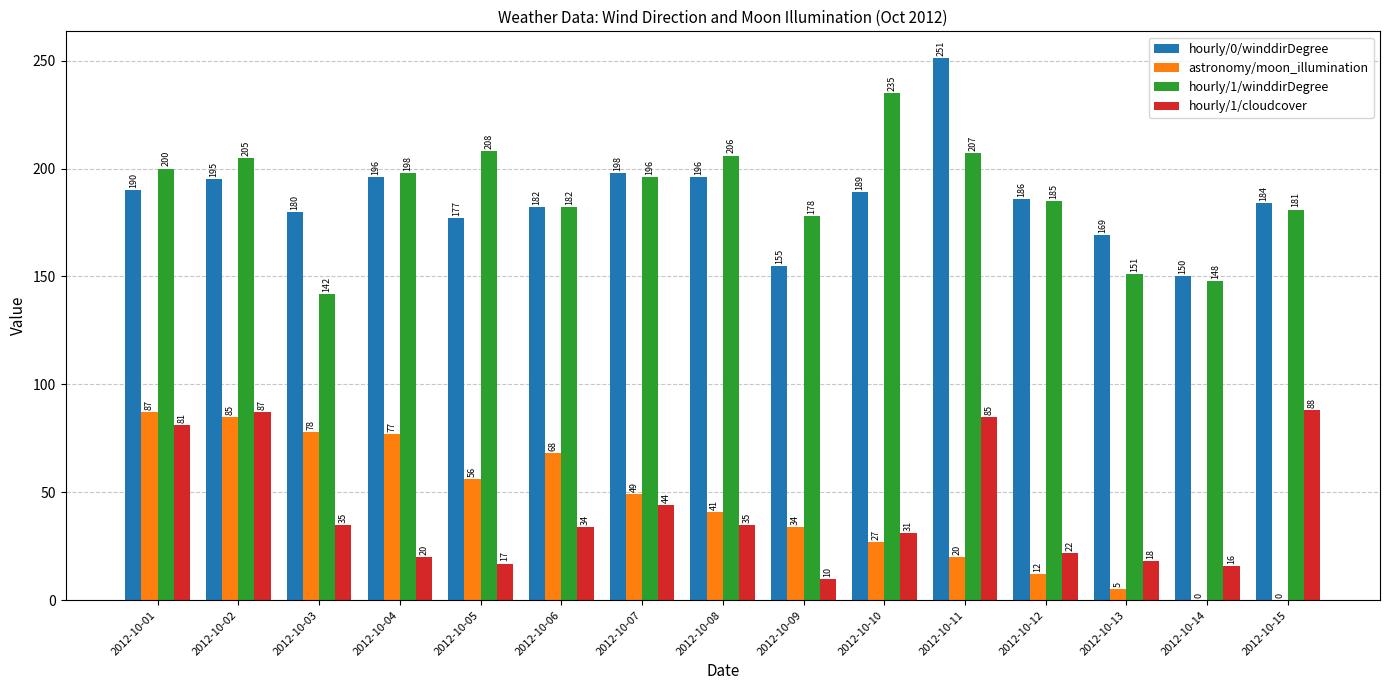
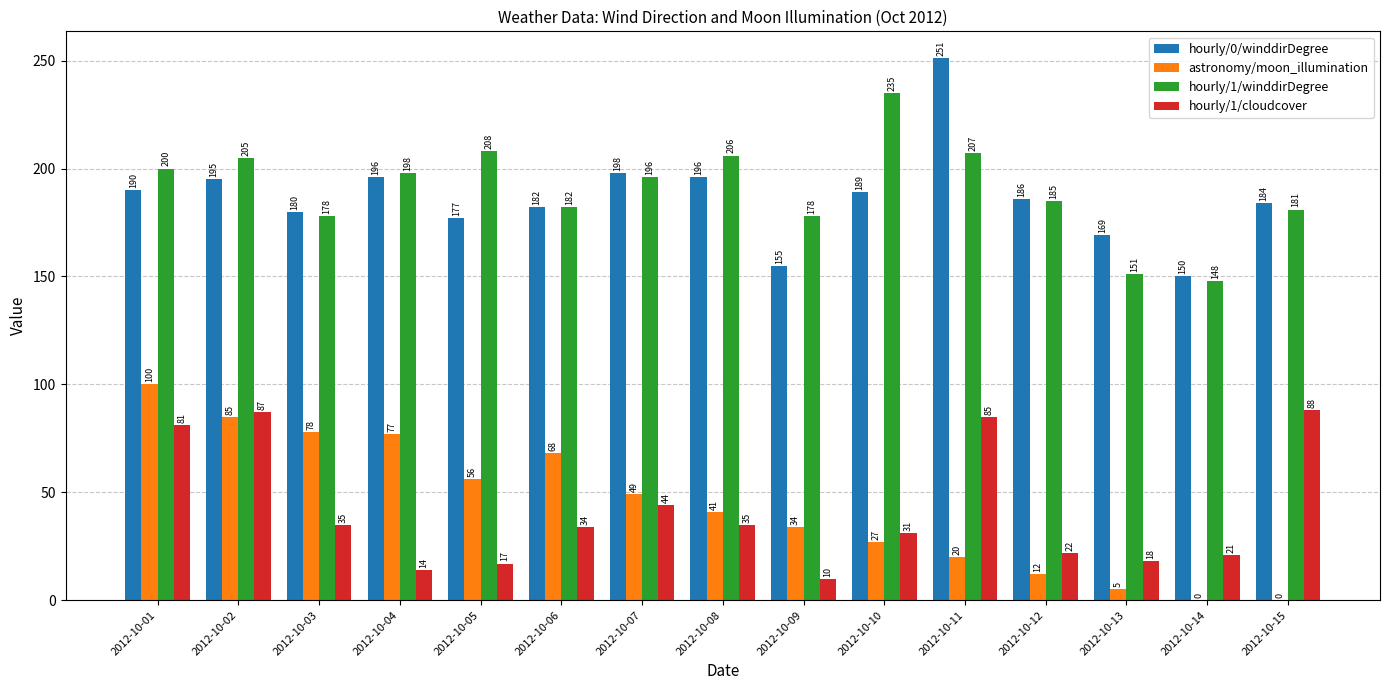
  {
    "hourly/0/winddirDegree": {
      "2012-10-01": 190,
      "2012-10-02": 195,
      "2012-10-03": 180,
      "2012-10-04": 196,
      "2012-10-05": 177,
      "2012-10-06": 182,
      "2012-10-07": 198,
      "2012-10-08": 196,
      "2012-10-09": 155,
      "2012-10-10": 189,
      "2012-10-11": 251,
      "2012-10-12": 186,
      "2012-10-13": 169,
      "2012-10-14": 150,
      "2012-10-15": 184
    },
    "astronomy/moon_illumination": {
-     "2012-10-01": 87,
+     "2012-10-01": 100,
      "2012-10-02": 85,
      "2012-10-03": 78,
      "2012-10-04": 77,
      "2012-10-05": 56,
      "2012-10-06": 68,
      "2012-10-07": 49,
      "2012-10-08": 41,
      "2012-10-09": 34,
      "2012-10-10": 27,
      "2012-10-11": 20,
      "2012-10-12": 12,
      "2012-10-13": 5,
      "2012-10-14": 0,
      "2012-10-15": 0
    },
    "hourly/1/winddirDegree": {
      "2012-10-01": 200,
      "2012-10-02": 205,
-     "2012-10-03": 142,
+     "2012-10-03": 178,
      "2012-10-04": 198,
      "2012-10-05": 208,
      "2012-10-06": 182,
      "2012-10-07": 196,
      "2012-10-08": 206,
      "2012-10-09": 178,
      "2012-10-10": 235,
      "2012-10-11": 207,
      "2012-10-12": 185,
      "2012-10-13": 151,
      "2012-10-14": 148,
      "2012-10-15": 181
    },
    "hourly/1/cloudcover": {
      "2012-10-01": 81,
      "2012-10-02": 87,
      "2012-10-03": 35,
-     "2012-10-04": 20,
+     "2012-10-04": 14,
      "2012-10-05": 17,
      "2012-10-06": 34,
      "2012-10-07": 44,
      "2012-10-08": 35,
      "2012-10-09": 10,
      "2012-10-10": 31,
      "2012-10-11": 85,
      "2012-10-12": 22,
      "2012-10-13": 18,
-     "2012-10-14": 16,
+     "2012-10-14": 21,
      "2012-10-15": 88
    }
  }
